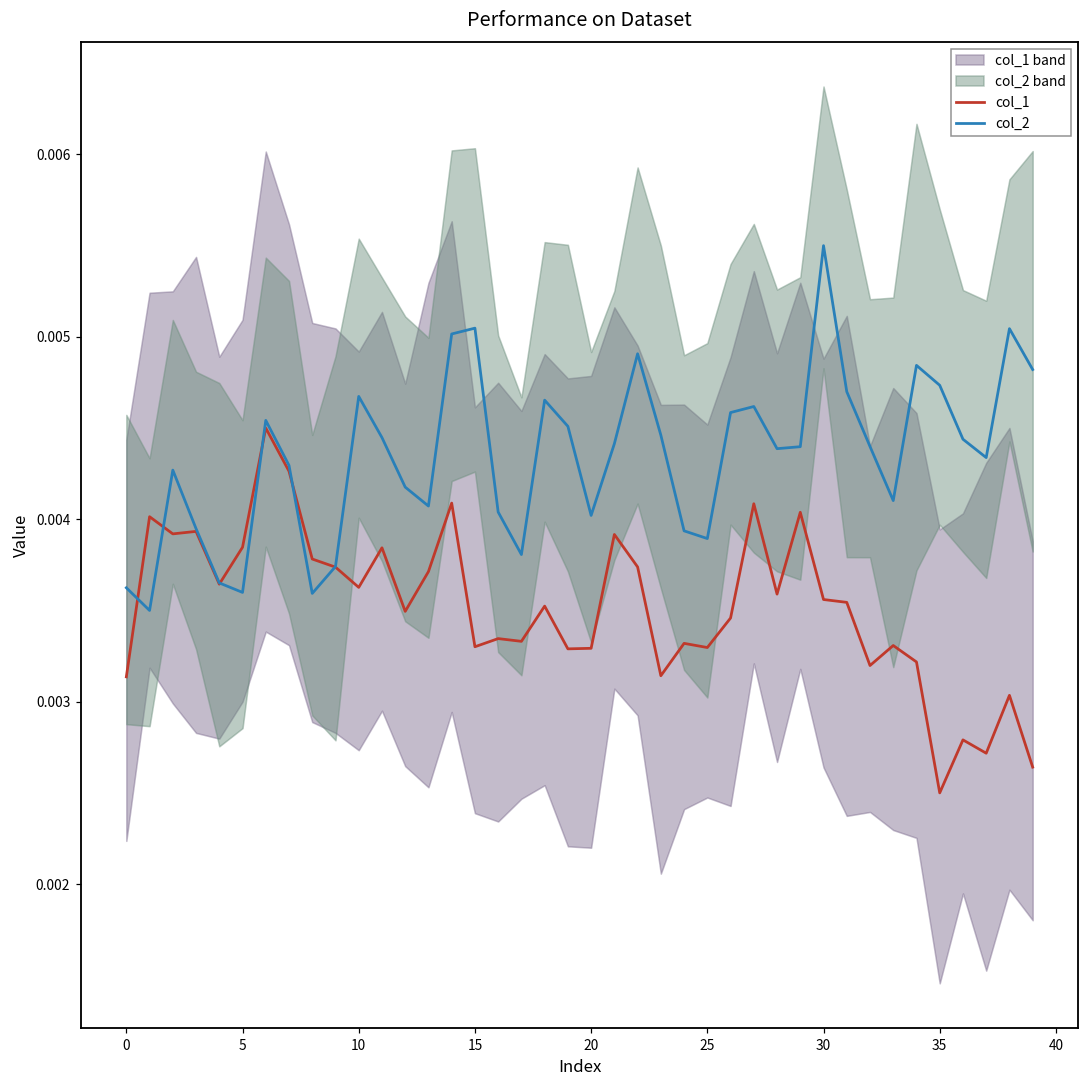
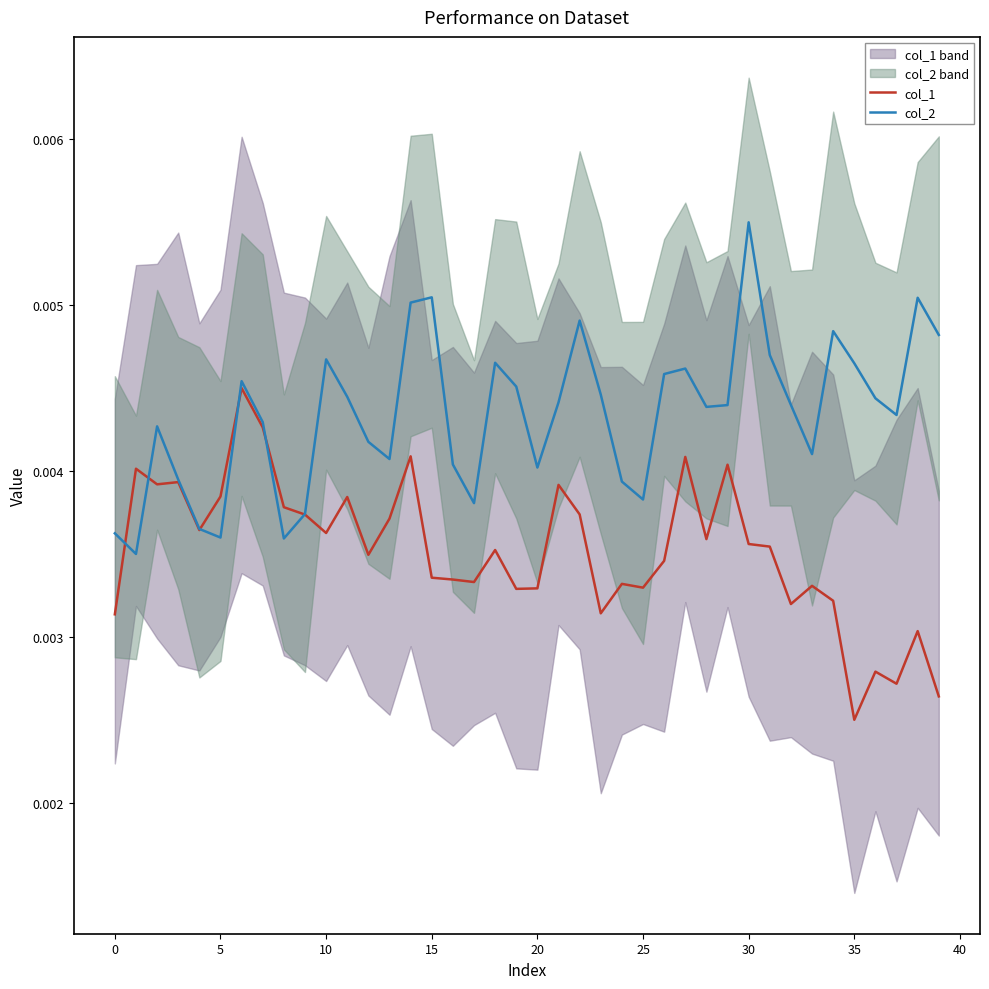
  {
    "col_1": {
      "0": 0.00314,
      "5": 0.00385,
      "10": 0.00363,
-     "15": 0.00330,
+     "15": 0.00336,
      "20": 0.00329,
      "25": 0.00330,
      "30": 0.00356,
      "35": 0.00250
    },
    "col_2": {
      "0": 0.00362,
      "5": 0.00360,
      "10": 0.00467,
      "15": 0.00505,
      "20": 0.00402,
-     "25": 0.00389,
+     "25": 0.00383,
      "30": 0.00550,
-     "35": 0.00473
+     "35": 0.00465
    }
  }
